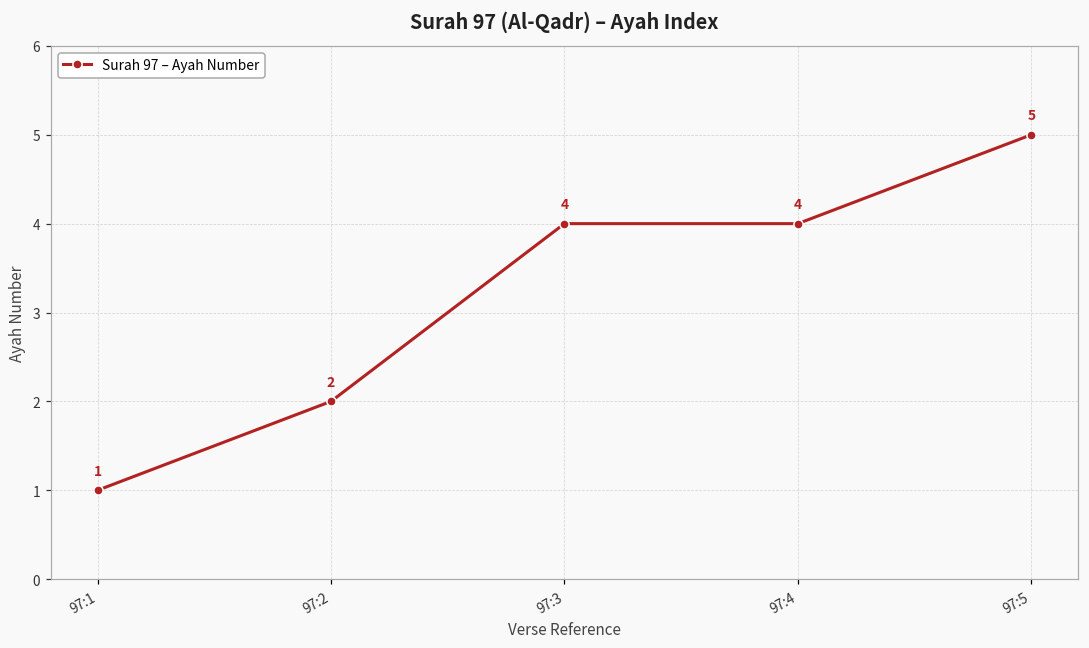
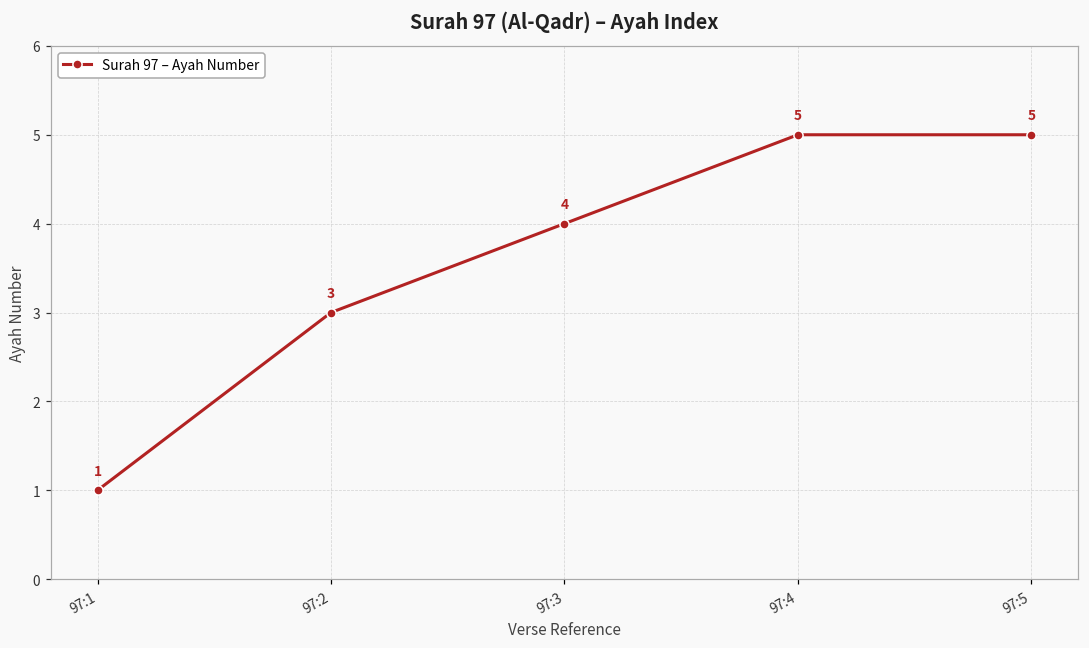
  {
    "97:1": 1,
-   "97:2": 2,
+   "97:2": 3,
    "97:3": 4,
-   "97:4": 4,
+   "97:4": 5,
    "97:5": 5
  }
